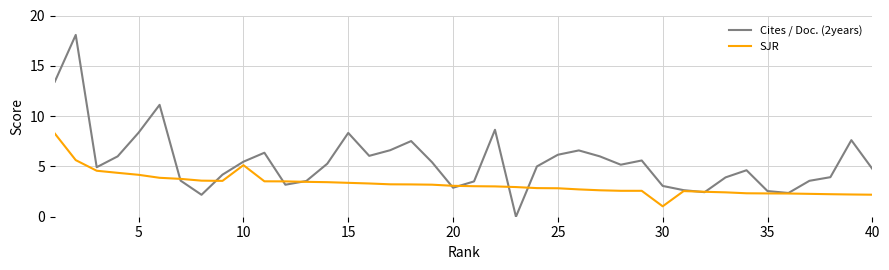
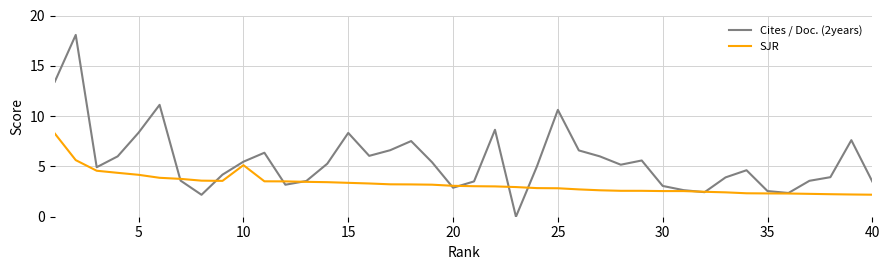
  {
    "Cites / Doc. (2years)": {
      "5": 8.4,
      "10": 5.5,
      "15": 8.3,
-     "25": 6.2,
+     "25": 10.6,
      "30": 3.1,
-     "40": 4.8
+     "40": 3.5
    },
    "SJR": {
      "5": 4.2,
      "10": 5.1,
      "15": 3.4,
      "25": 2.8,
-     "30": 1.0,
+     "30": 2.5,
      "40": 2.2
    }
  }
